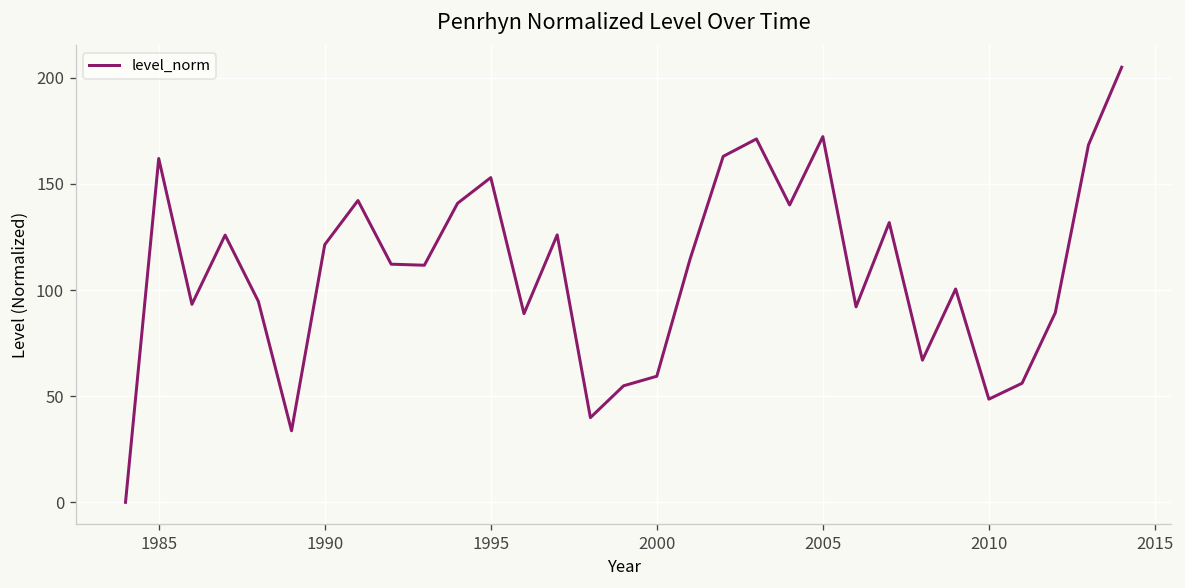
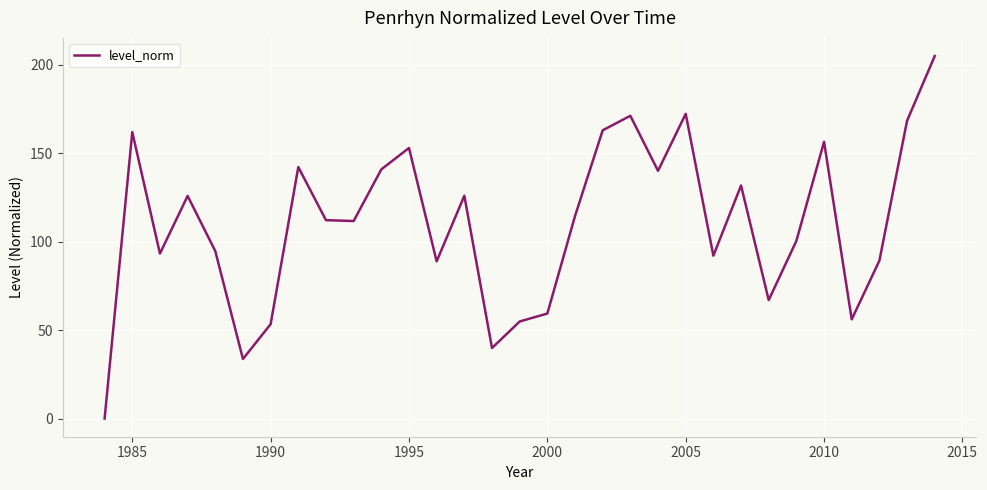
  {
    "1985": 162,
-   "1990": 121,
+   "1990": 53,
    "1995": 153,
    "2000": 59,
    "2005": 172,
-   "2010": 49
+   "2010": 157
  }
